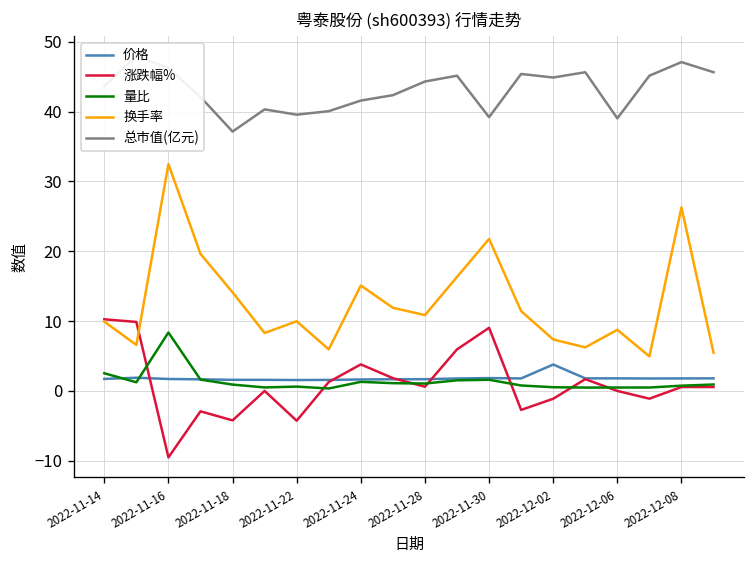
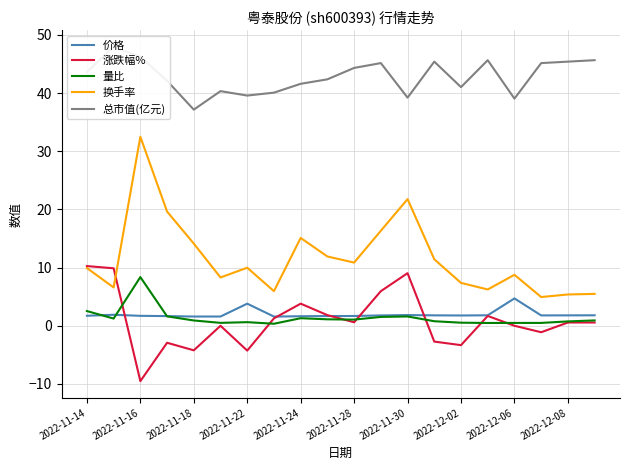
  {
    "价格": {
      "2022-11-14": 2,
      "2022-11-16": 2,
      "2022-11-18": 2,
-     "2022-11-22": 2,
+     "2022-11-22": 4,
      "2022-11-28": 2,
-     "2022-12-02": 4,
-     "2022-12-06": 2,
+     "2022-12-02": 2,
+     "2022-12-06": 5,
      "2022-12-08": 2
    },
    "涨跌幅%": {
      "2022-11-16": -10,
      "2022-11-18": -4,
      "2022-11-22": -4,
      "2022-11-24": 4,
      "2022-11-28": 1,
      "2022-11-30": 9,
-     "2022-12-02": -1,
+     "2022-12-02": -3,
      "2022-12-06": 0
    },
    "量比": {
      "2022-11-14": 3,
      "2022-11-16": 8,
      "2022-11-18": 1,
      "2022-11-22": 1,
      "2022-11-28": 1,
      "2022-12-02": 1,
      "2022-12-06": 0
    },
    "换手率": {
      "2022-11-16": 32,
      "2022-11-18": 14,
      "2022-11-22": 10,
      "2022-11-24": 15,
      "2022-11-28": 11,
      "2022-11-30": 22,
      "2022-12-02": 7,
      "2022-12-06": 9,
-     "2022-12-08": 26
+     "2022-12-08": 5
    },
    "总市值(亿元)": {
      "2022-11-18": 37,
      "2022-11-22": 40,
      "2022-11-24": 42,
      "2022-11-28": 44,
      "2022-11-30": 39,
-     "2022-12-02": 45,
+     "2022-12-02": 41,
      "2022-12-06": 39,
-     "2022-12-08": 47
+     "2022-12-08": 45
    }
  }
